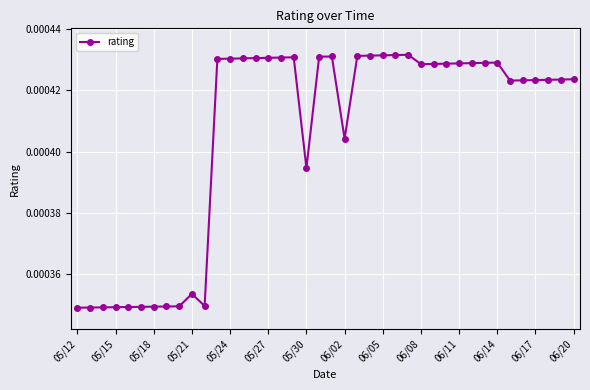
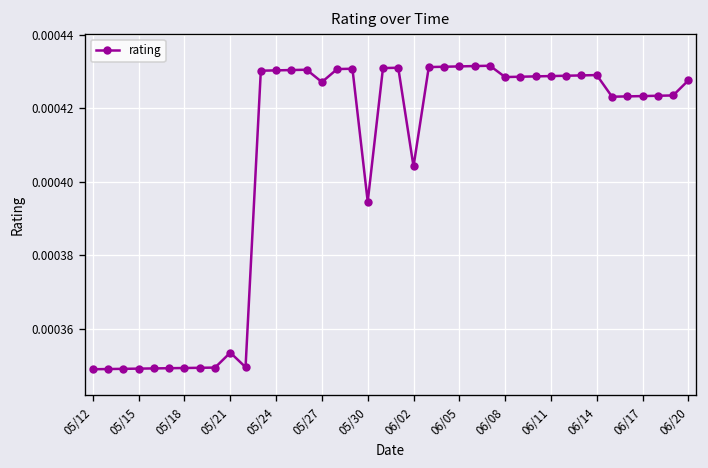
  {
    "05/12": 0.000349,
    "05/15": 0.000349,
    "05/18": 0.000349,
    "05/21": 0.000354,
    "05/24": 0.000430,
-   "05/27": 0.000431,
+   "05/27": 0.000427,
    "05/30": 0.000395,
    "06/02": 0.000404,
    "06/05": 0.000431,
    "06/08": 0.000429,
    "06/11": 0.000429,
    "06/14": 0.000429,
    "06/17": 0.000423,
-   "06/20": 0.000424
+   "06/20": 0.000428
  }
